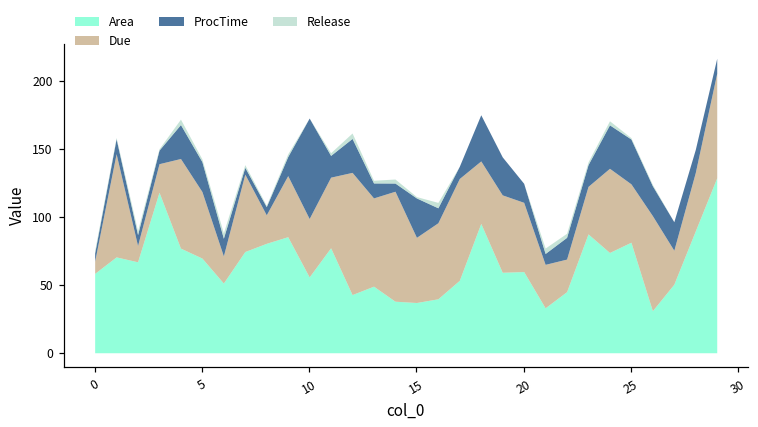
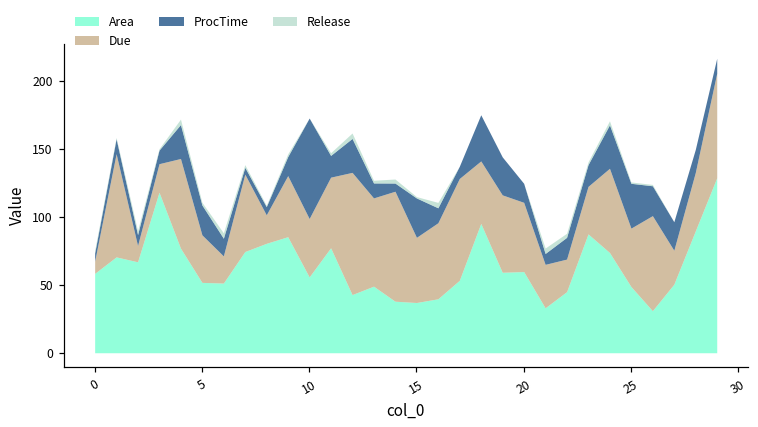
  {
    "Area": {
      "0": 58,
-     "5": 70,
+     "5": 52,
      "10": 56,
      "15": 37,
      "20": 60,
-     "25": 81
+     "25": 49
    },
    "Due": {
      "0": 9,
-     "5": 49,
+     "5": 35,
      "10": 43,
      "15": 48,
      "20": 51,
      "25": 43
    }
  }
